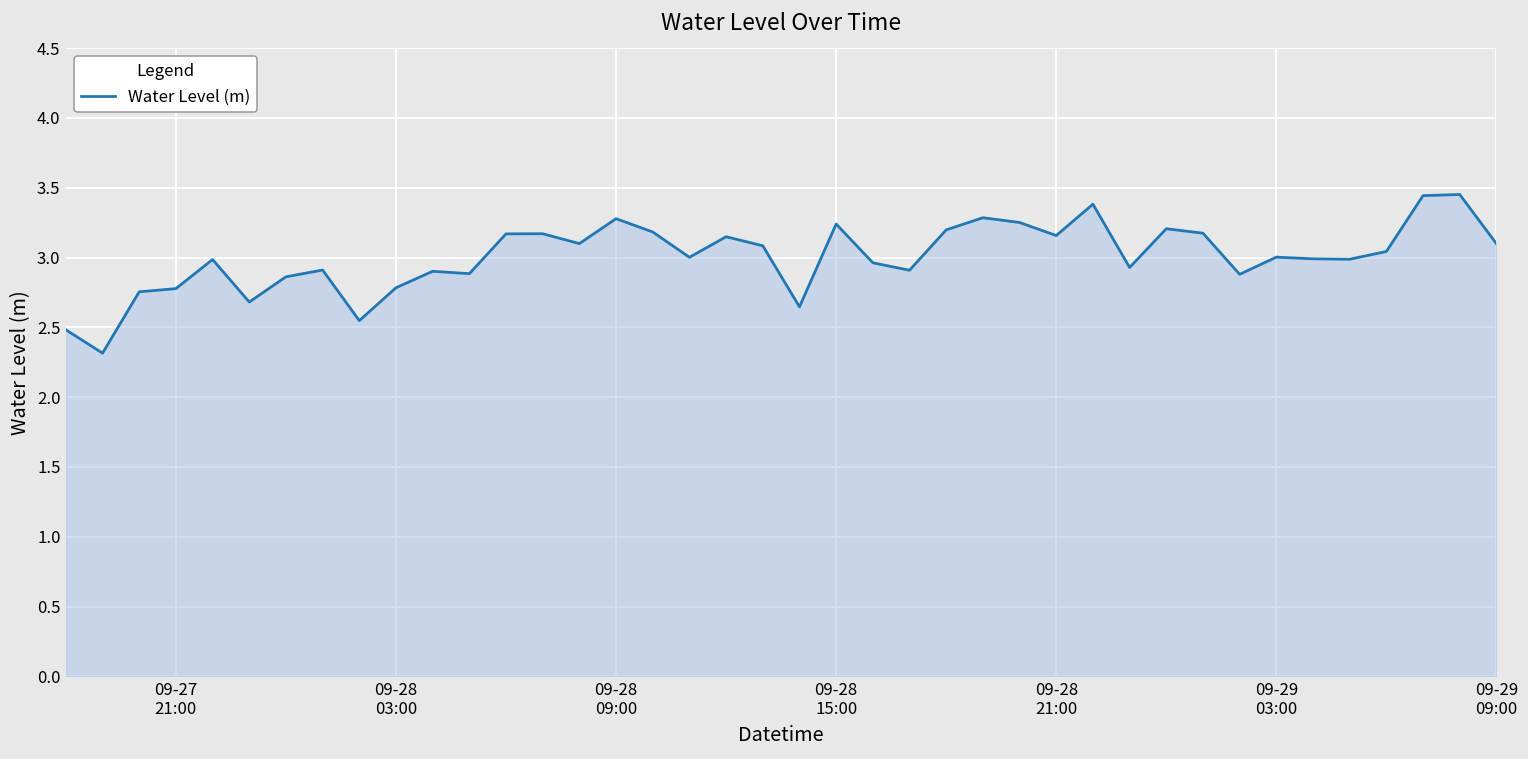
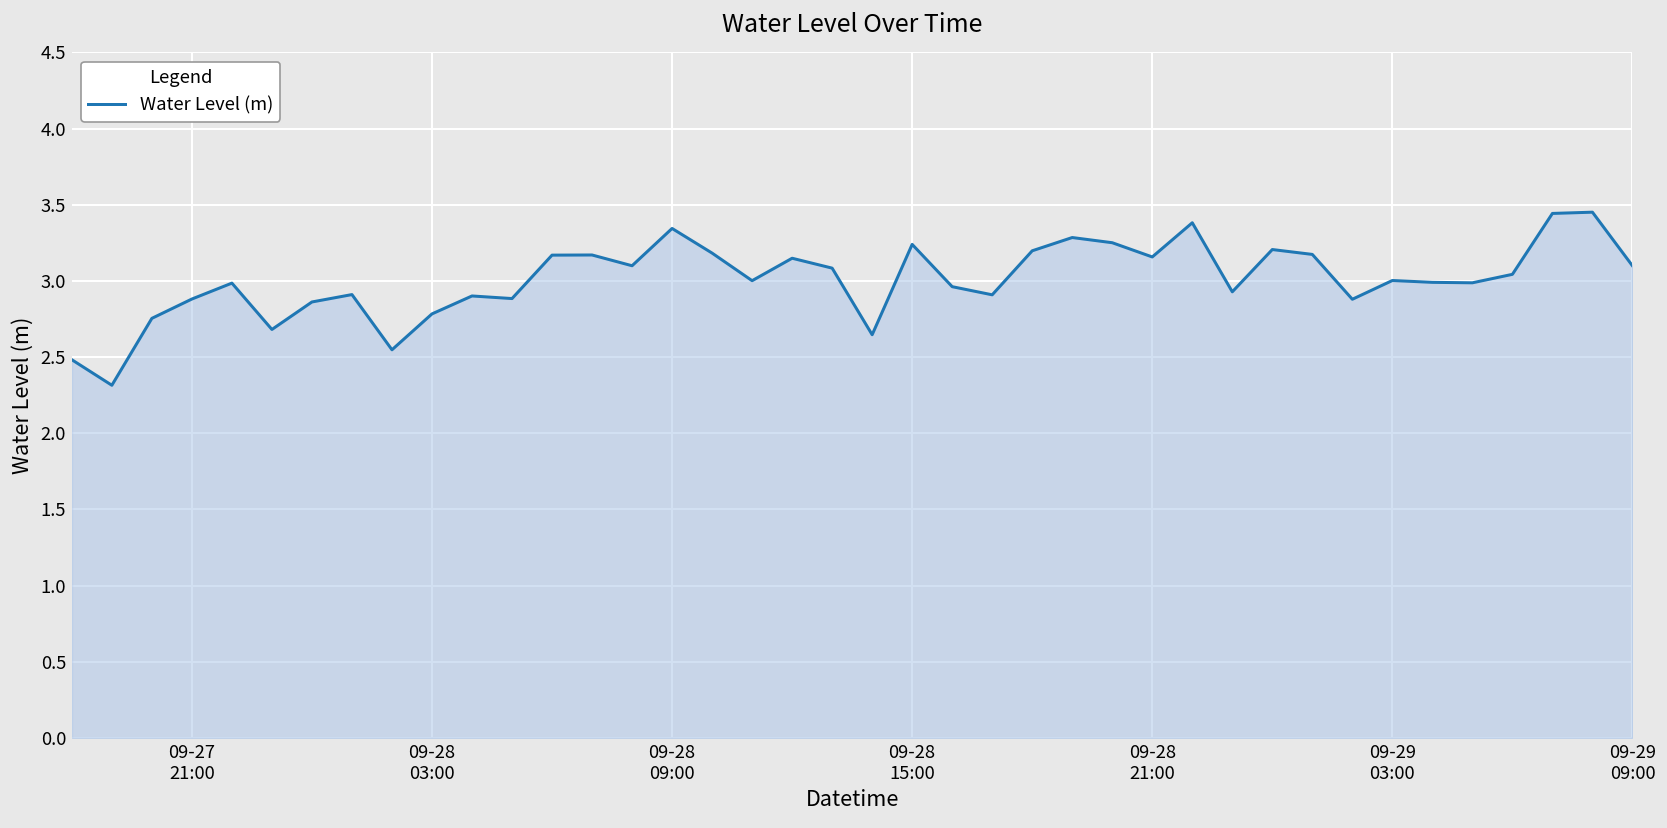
  {
-   "09-27 21:00": 2.78,
+   "09-27 21:00": 2.88,
    "09-28 03:00": 2.78,
-   "09-28 09:00": 3.28,
+   "09-28 09:00": 3.34,
    "09-28 15:00": 3.24,
    "09-28 21:00": 3.16,
    "09-29 03:00": 3.00,
    "09-29 09:00": 3.10
  }
